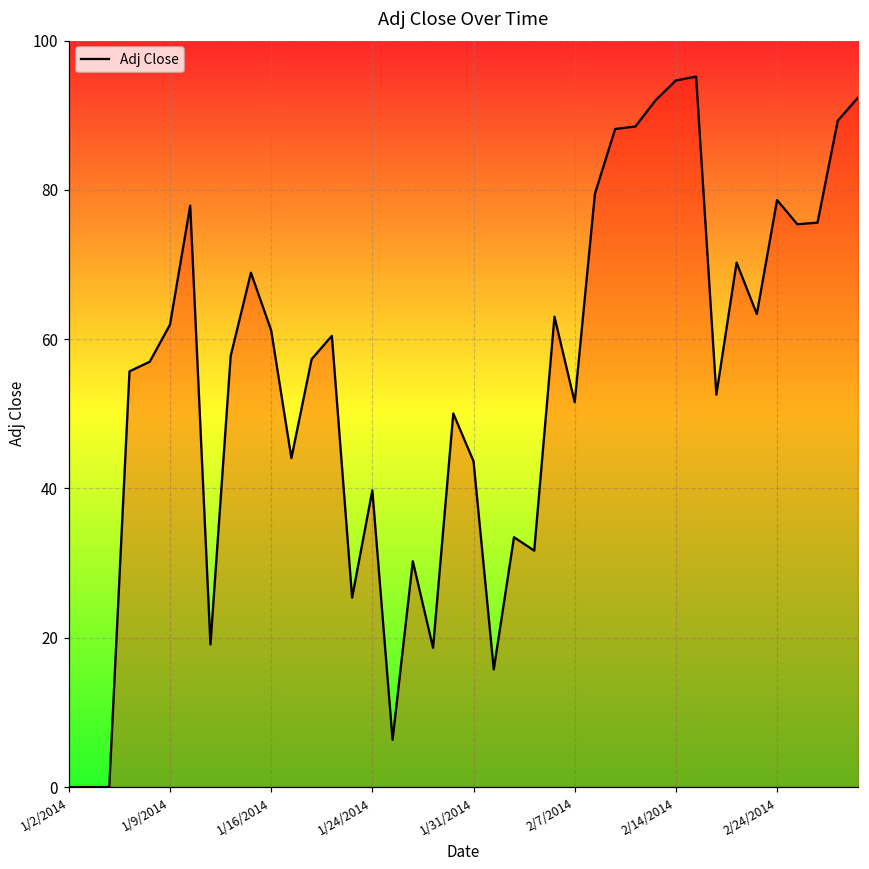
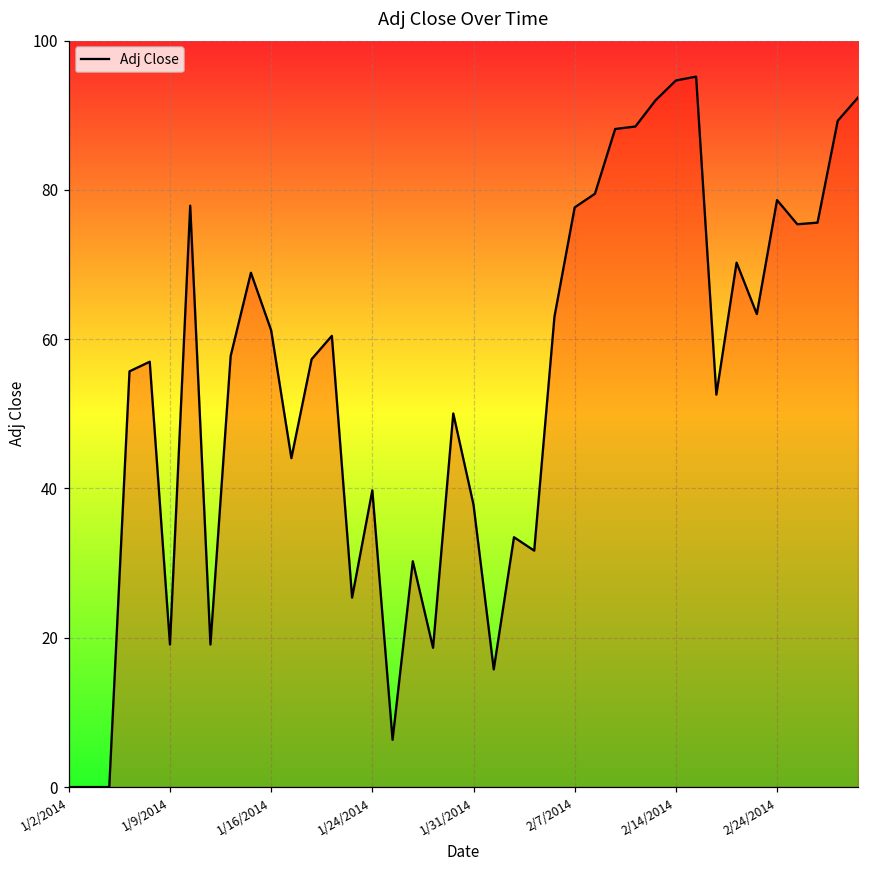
  {
    "1/2/2014": 0,
-   "1/9/2014": 62,
+   "1/9/2014": 19,
    "1/16/2014": 61,
    "1/24/2014": 40,
-   "1/31/2014": 44,
-   "2/7/2014": 52,
+   "1/31/2014": 38,
+   "2/7/2014": 78,
    "2/14/2014": 95,
    "2/24/2014": 79
  }
